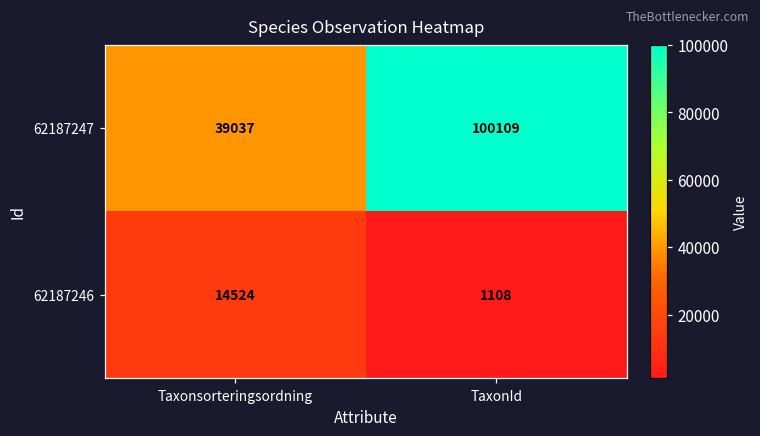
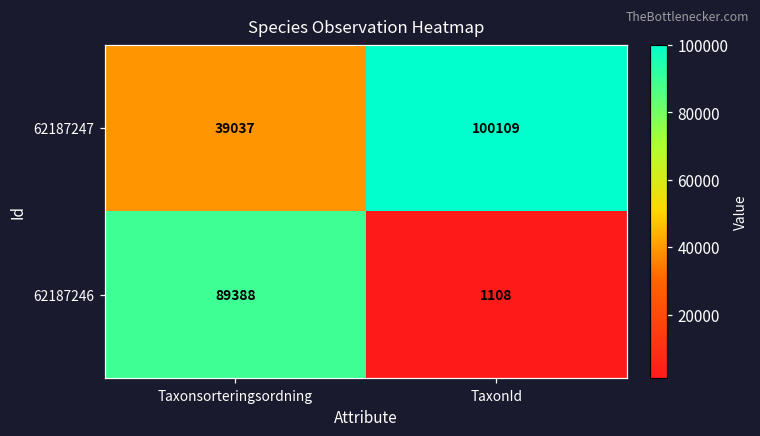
  {
    "62187247": {
      "Taxonsorteringsordning": 39037,
      "TaxonId": 100109
    },
    "62187246": {
-     "Taxonsorteringsordning": 14524,
+     "Taxonsorteringsordning": 89388,
      "TaxonId": 1108
    }
  }
